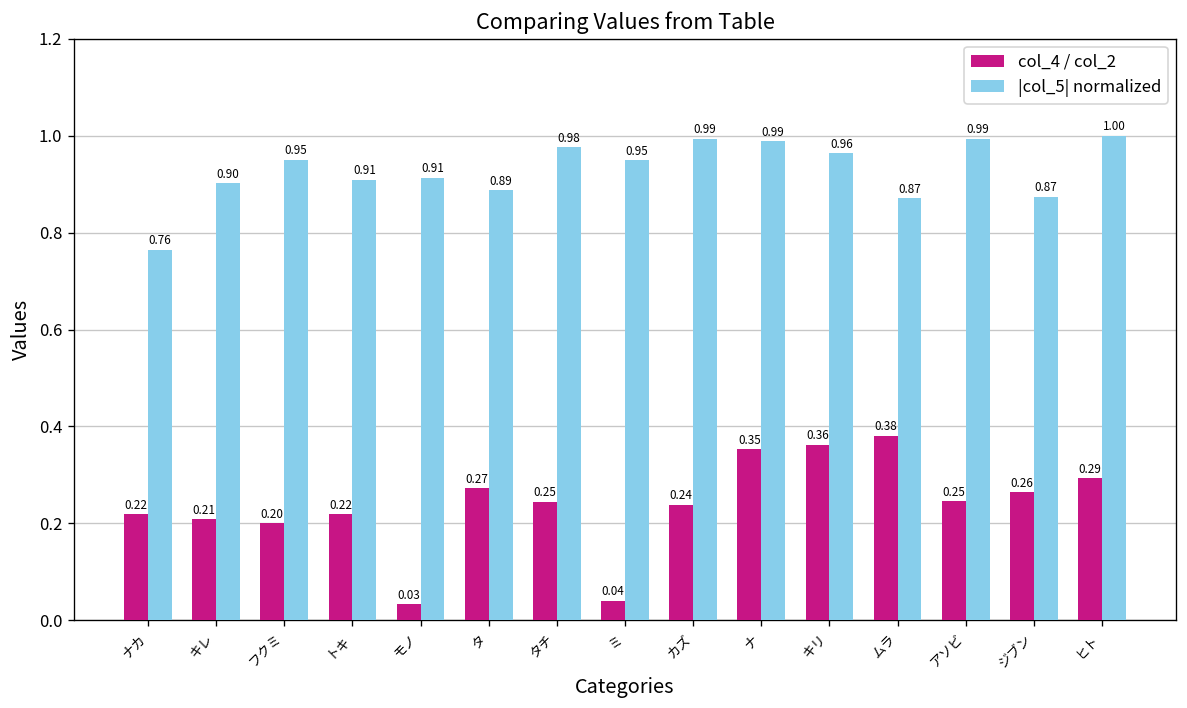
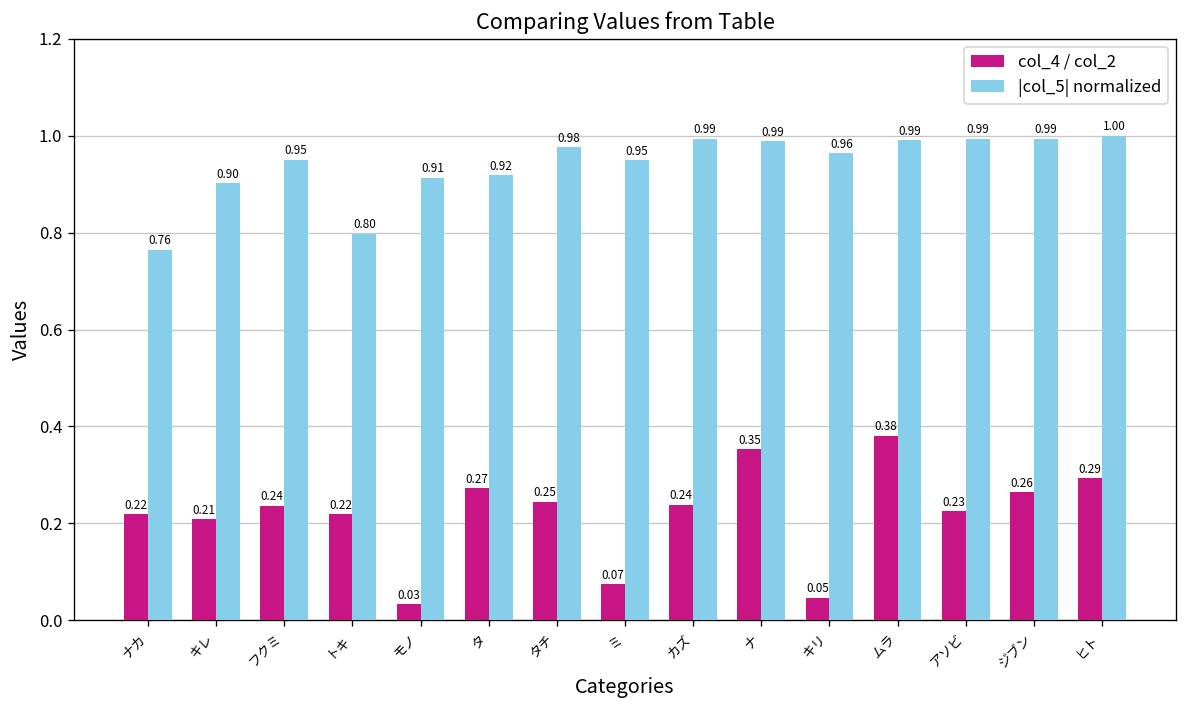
  {
    "col_4 / col_2": {
      "ナカ": 0.22,
      "キレ": 0.21,
-     "フクミ": 0.20,
+     "フクミ": 0.24,
      "トキ": 0.22,
      "モノ": 0.03,
      "タ": 0.27,
      "タチ": 0.25,
-     "ミ": 0.04,
+     "ミ": 0.07,
      "カズ": 0.24,
      "ナ": 0.35,
-     "キリ": 0.36,
+     "キリ": 0.05,
      "ムラ": 0.38,
-     "アソビ": 0.25,
+     "アソビ": 0.23,
      "ジブン": 0.26,
      "ヒト": 0.29
    },
    "|col_5| normalized": {
      "ナカ": 0.76,
      "キレ": 0.90,
      "フクミ": 0.95,
-     "トキ": 0.91,
+     "トキ": 0.80,
      "モノ": 0.91,
-     "タ": 0.89,
+     "タ": 0.92,
      "タチ": 0.98,
      "ミ": 0.95,
      "カズ": 0.99,
      "ナ": 0.99,
      "キリ": 0.96,
-     "ムラ": 0.87,
+     "ムラ": 0.99,
      "アソビ": 0.99,
-     "ジブン": 0.87,
+     "ジブン": 0.99,
      "ヒト": 1.00
    }
  }
